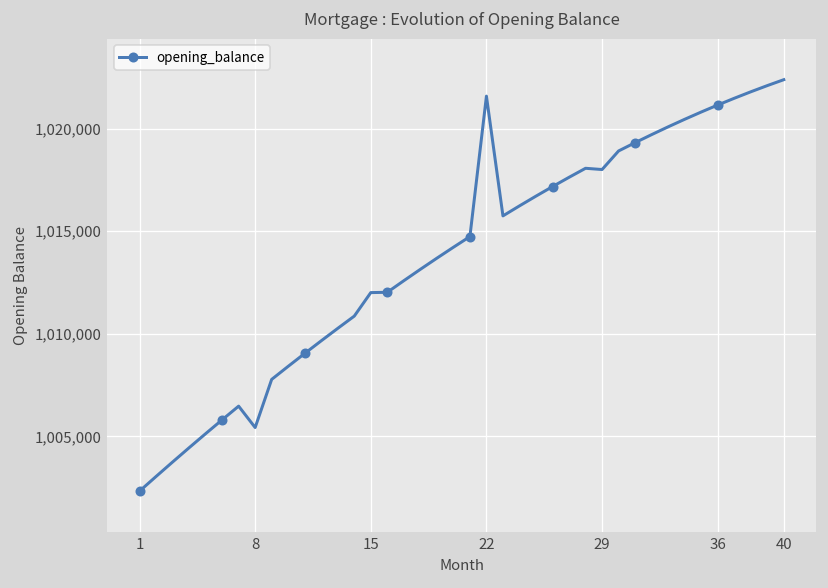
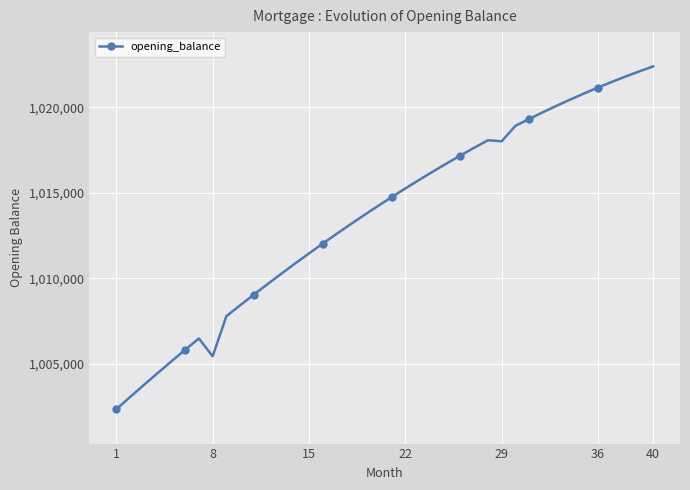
  {
    "1": "1,002,300",
    "8": "1,005,400",
-   "15": "1,012,000",
-   "22": "1,021,600",
+   "15": "1,011,400",
+   "22": "1,015,200",
    "29": "1,018,000",
    "36": "1,021,100",
    "40": "1,022,400"
  }
